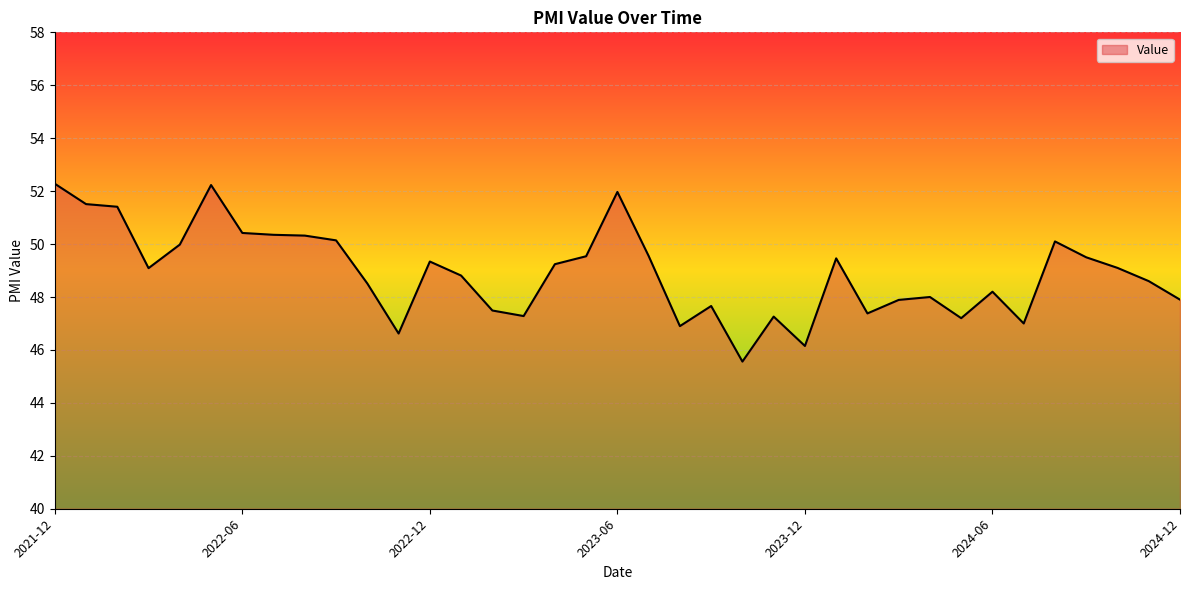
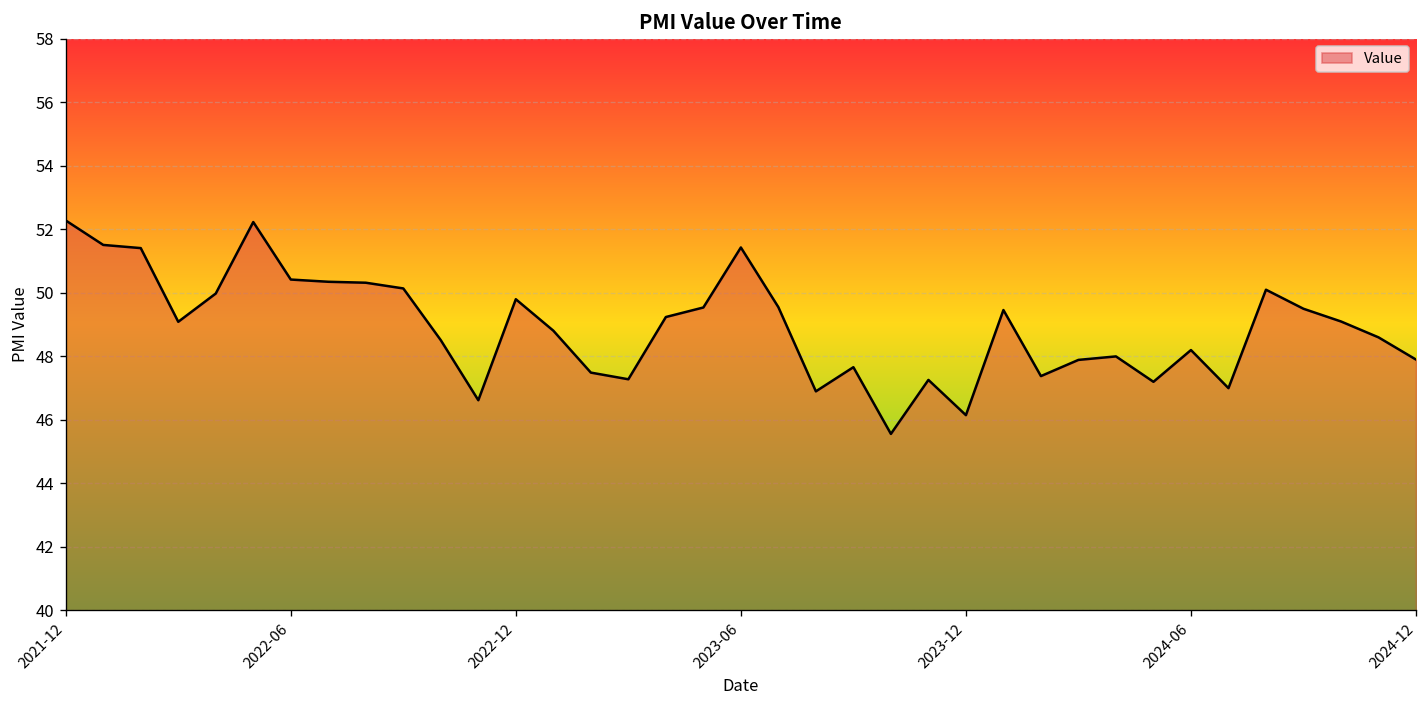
  {
    "2021-12": 52.3,
    "2022-06": 50.4,
-   "2022-12": 49.3,
-   "2023-06": 52.0,
+   "2022-12": 49.8,
+   "2023-06": 51.4,
    "2023-12": 46.2,
    "2024-06": 48.2,
    "2024-12": 47.9
  }
